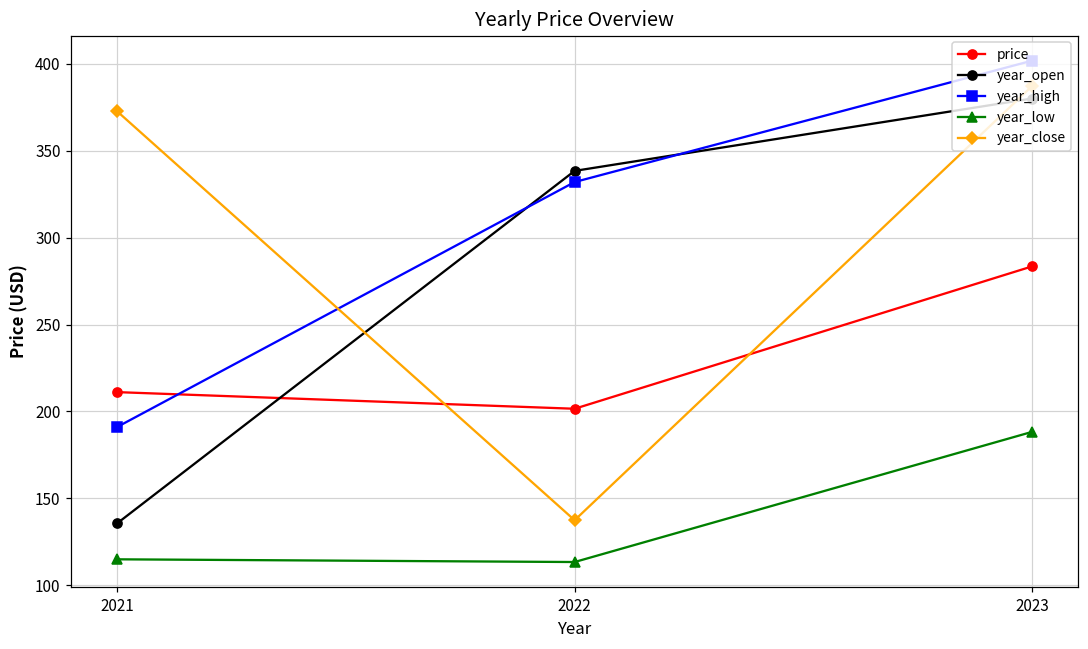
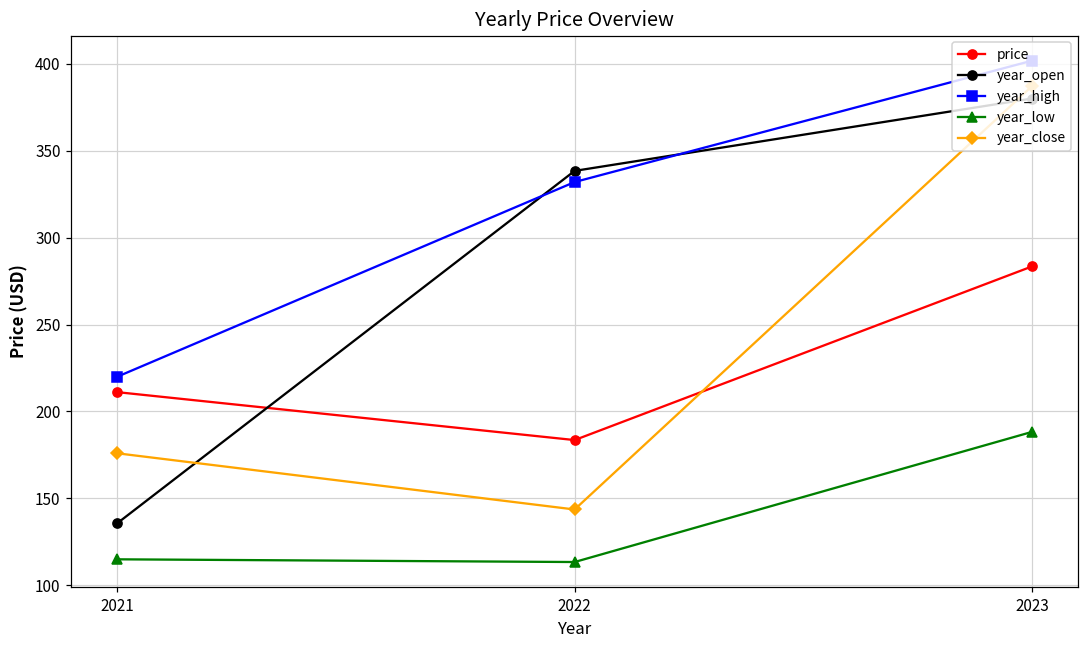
  {
    "price": {
      "2021": 211,
-     "2022": 202,
+     "2022": 183,
      "2023": 283
    },
    "year_open": {
      "2021": 136,
      "2022": 338
    },
    "year_high": {
-     "2021": 191,
+     "2021": 220,
      "2022": 332
    },
    "year_low": {
      "2021": 115,
      "2022": 113,
      "2023": 188
    },
    "year_close": {
-     "2021": 373,
-     "2022": 137
+     "2021": 176,
+     "2022": 144
    }
  }
